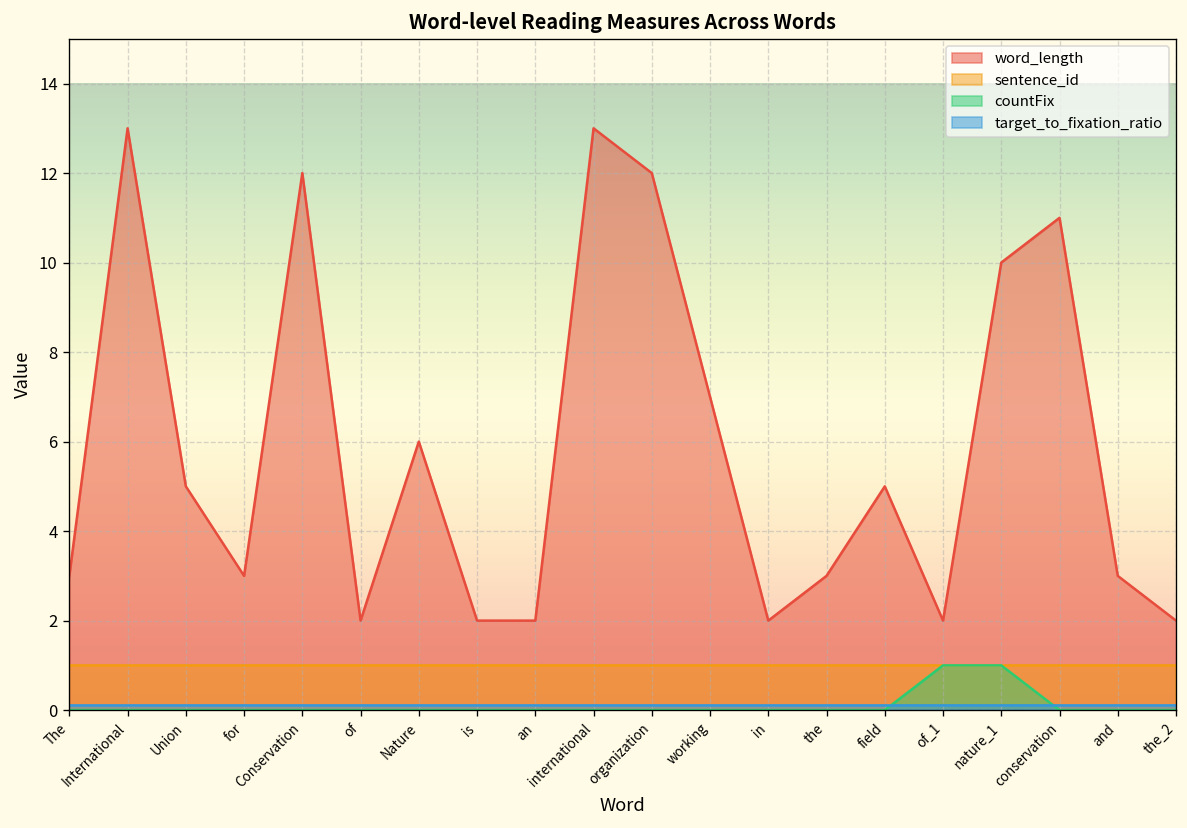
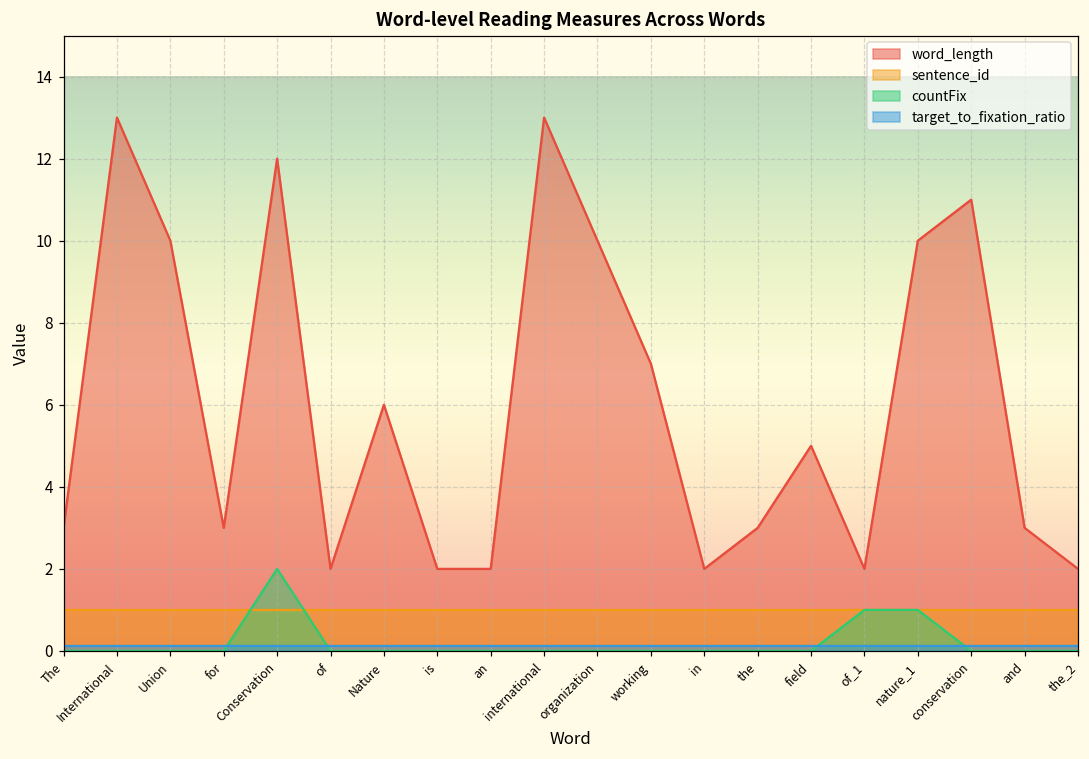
  {
    "word_length": {
      "The": 3,
      "International": 13,
-     "Union": 5,
+     "Union": 10,
      "for": 3,
      "Conservation": 12,
      "of": 2,
      "Nature": 6,
      "is": 2,
      "an": 2,
      "international": 13,
-     "organization": 12,
+     "organization": 10,
      "working": 7,
      "in": 2,
      "the": 3,
      "field": 5,
      "of_1": 2,
      "nature_1": 10,
      "conservation": 11,
      "and": 3,
      "the_2": 2
    },
    "sentence_id": {
      "The": 1,
      "International": 1,
      "Union": 1,
      "for": 1,
      "Conservation": 1,
      "of": 1,
      "Nature": 1,
      "is": 1,
      "an": 1,
      "international": 1,
      "organization": 1,
      "working": 1,
      "in": 1,
      "the": 1,
      "field": 1,
      "conservation": 1,
      "and": 1,
      "the_2": 1
    },
    "countFix": {
      "The": 0,
      "International": 0,
      "Union": 0,
      "for": 0,
-     "Conservation": 0,
+     "Conservation": 2,
      "of": 0,
      "Nature": 0,
      "is": 0,
      "an": 0,
      "international": 0,
      "organization": 0,
      "working": 0,
      "in": 0,
      "the": 0,
      "field": 0,
      "conservation": 0,
      "and": 0,
      "the_2": 0
    },
    "target_to_fixation_ratio": {
      "The": 0.1,
      "International": 0.1,
      "Union": 0.1,
      "for": 0.1,
      "Conservation": 0.1,
      "of": 0.1,
      "Nature": 0.1,
      "is": 0.1,
      "an": 0.1,
      "international": 0.1,
      "organization": 0.1,
      "working": 0.1,
      "in": 0.1,
      "the": 0.1,
      "field": 0.1,
      "of_1": 0.1,
      "nature_1": 0.1,
      "conservation": 0.1,
      "and": 0.1,
      "the_2": 0.1
    }
  }
